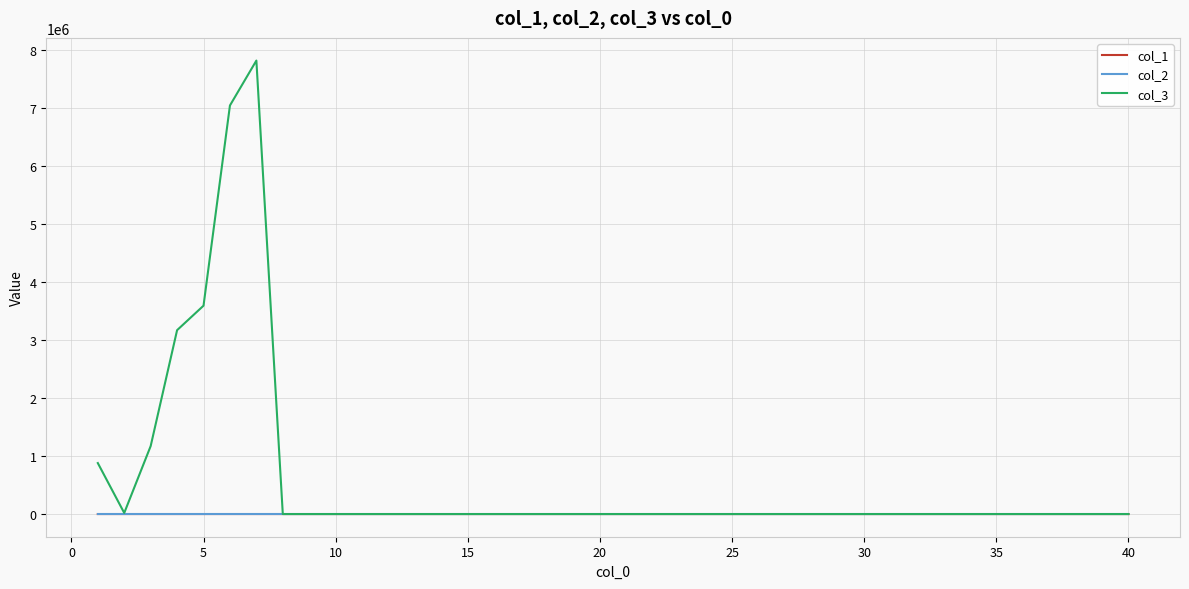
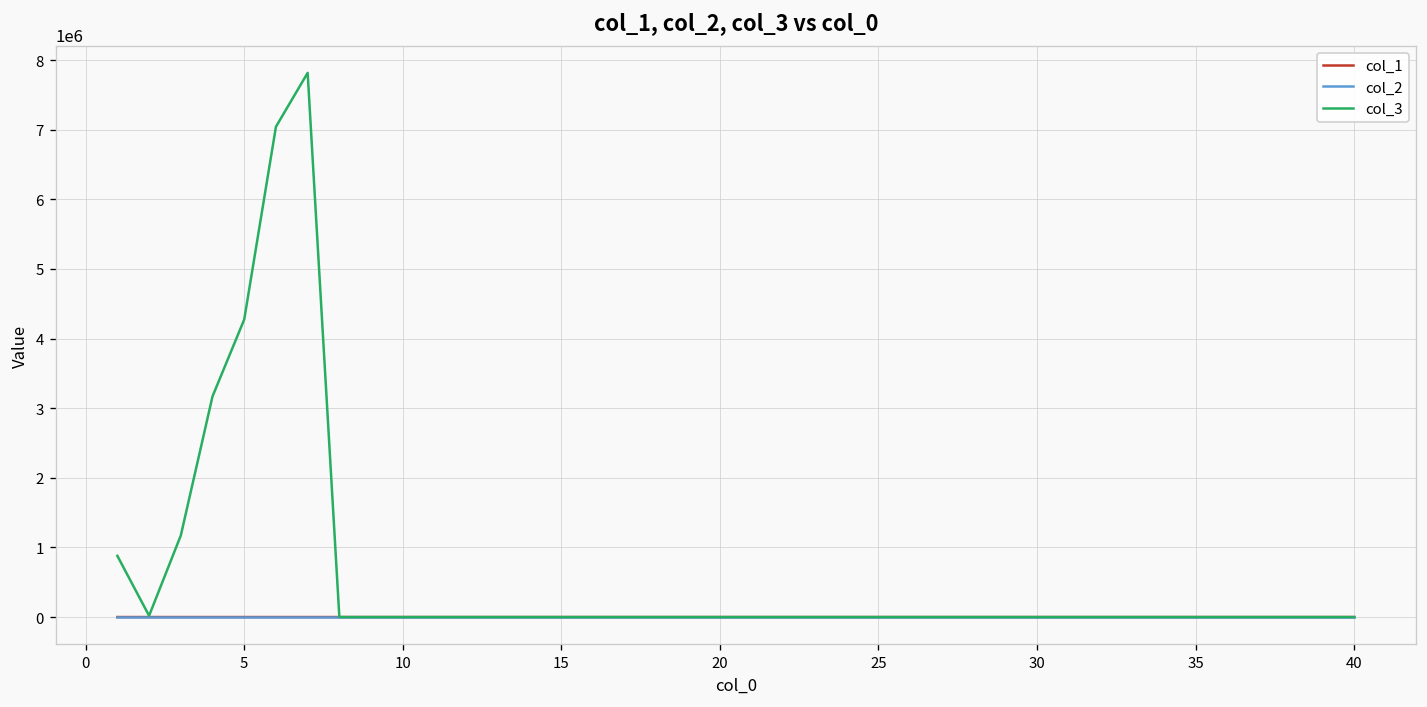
  {
    "col_2": {
      "5": 0
    },
    "col_3": {
-     "5": 3600000
+     "5": 4300000
    }
  }
